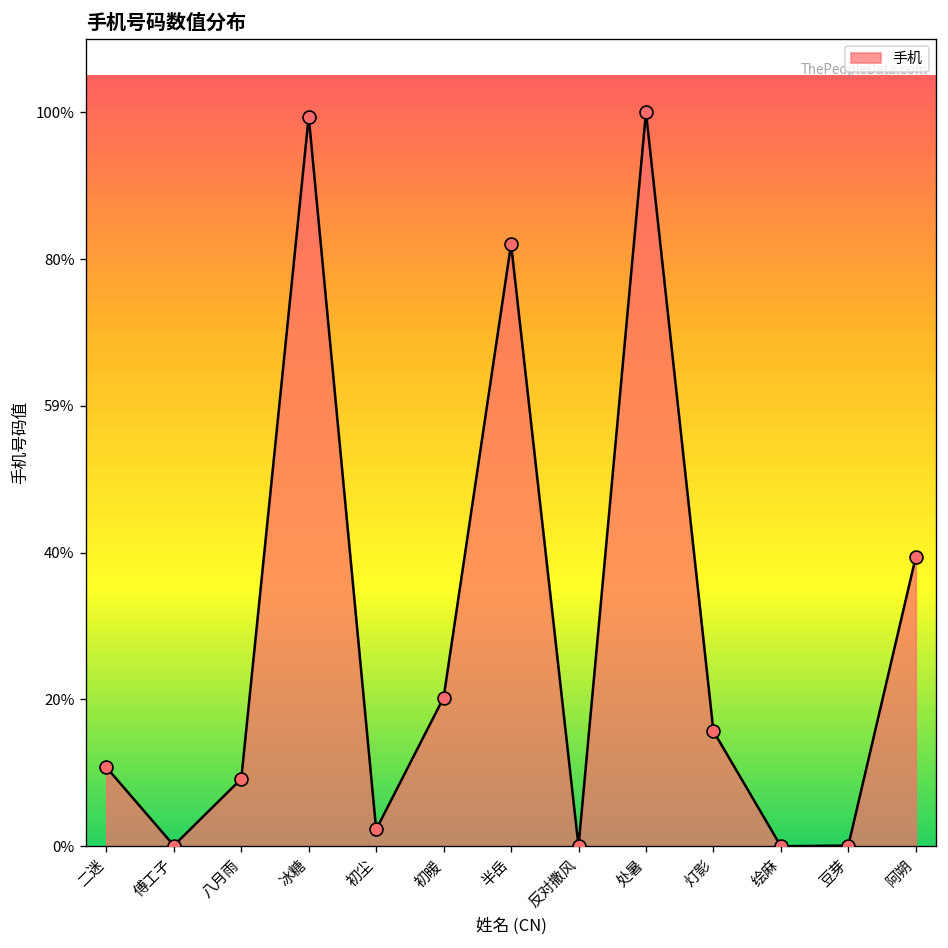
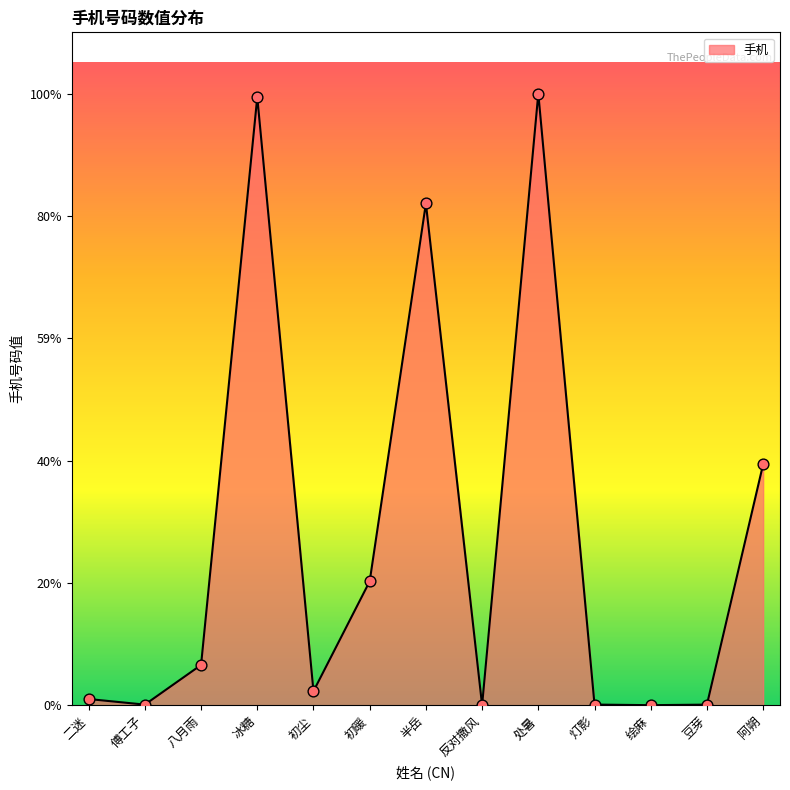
  {
-   "二迷": "11%",
+   "二迷": "1%",
    "傅工子": "0%",
-   "八月雨": "9%",
+   "八月雨": "7%",
    "冰糖": "99%",
    "初尘": "2%",
    "初暖": "20%",
    "半岳": "82%",
    "反对撒风": "0%",
    "处暑": "100%",
-   "灯影": "16%",
+   "灯影": "0%",
    "绘麻": "0%",
    "豆芽": "0%",
    "阿朔": "39%"
  }
